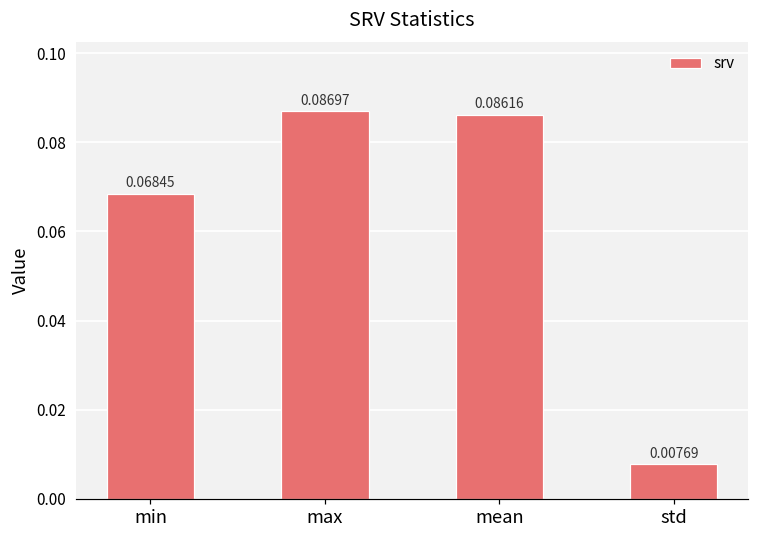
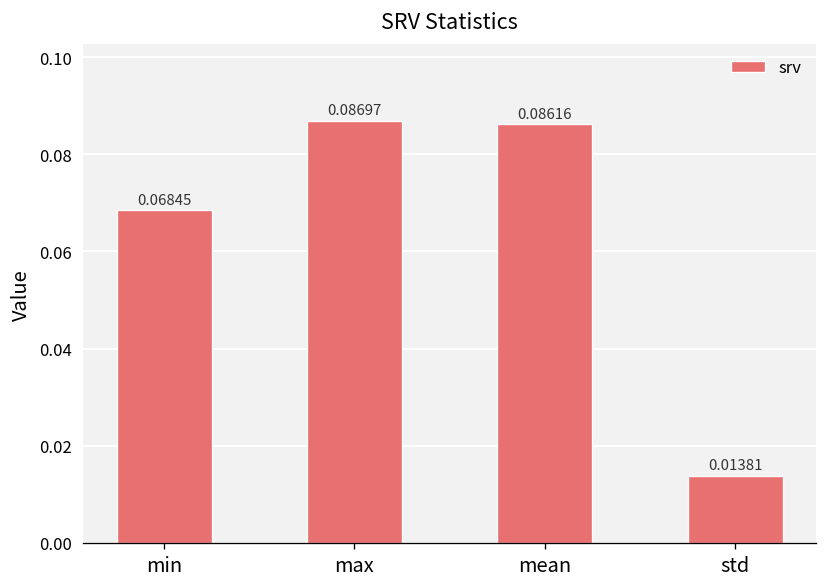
  {
    "min": 0.06845,
    "max": 0.08697,
    "mean": 0.08616,
-   "std": 0.00769
+   "std": 0.01381
  }
